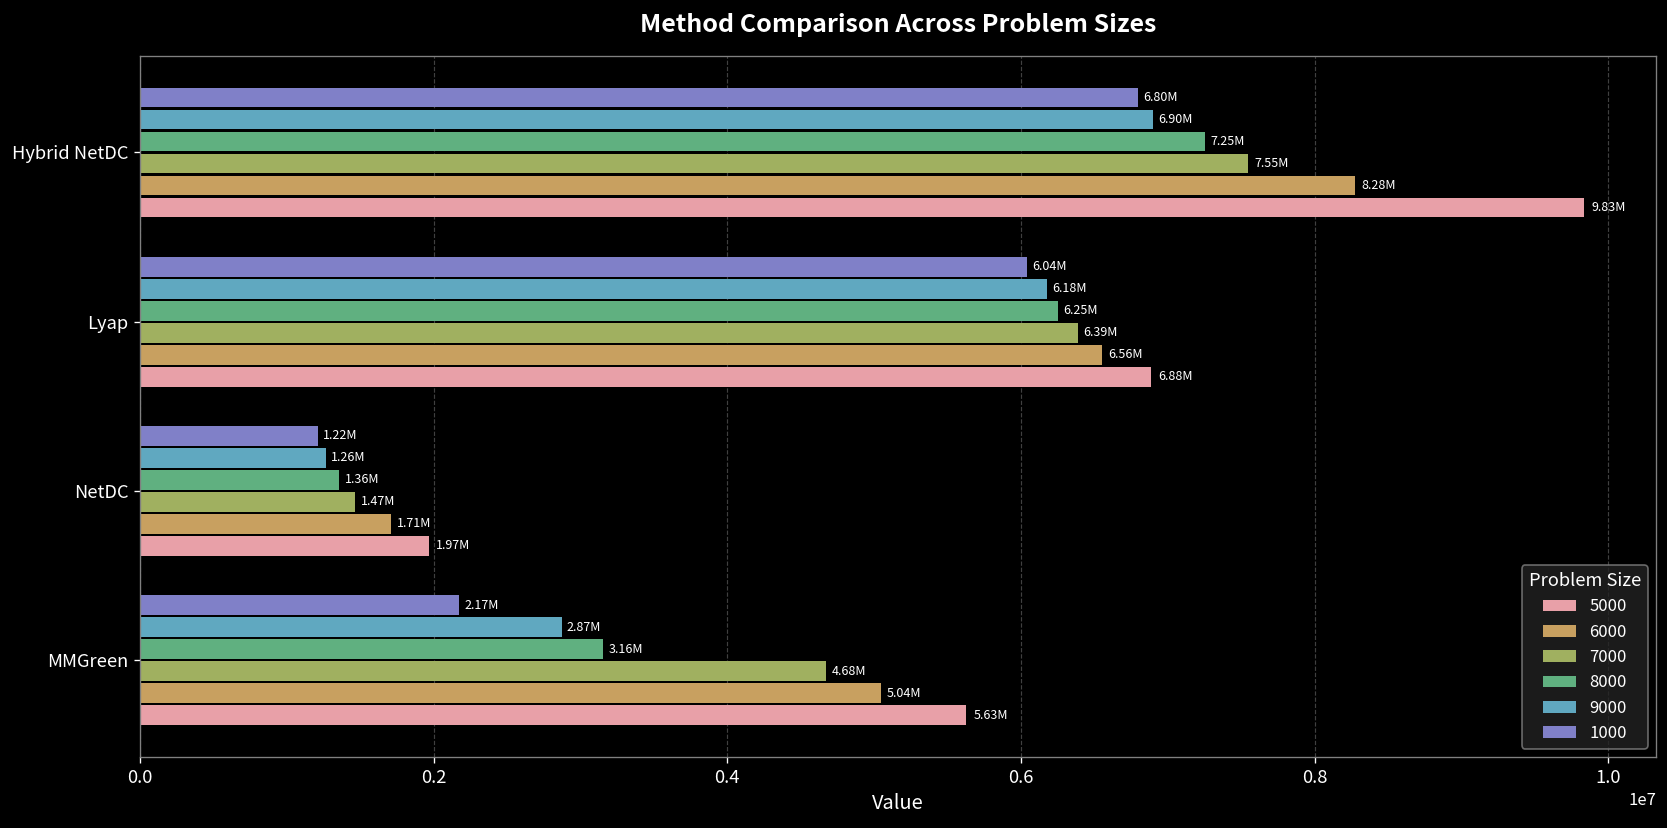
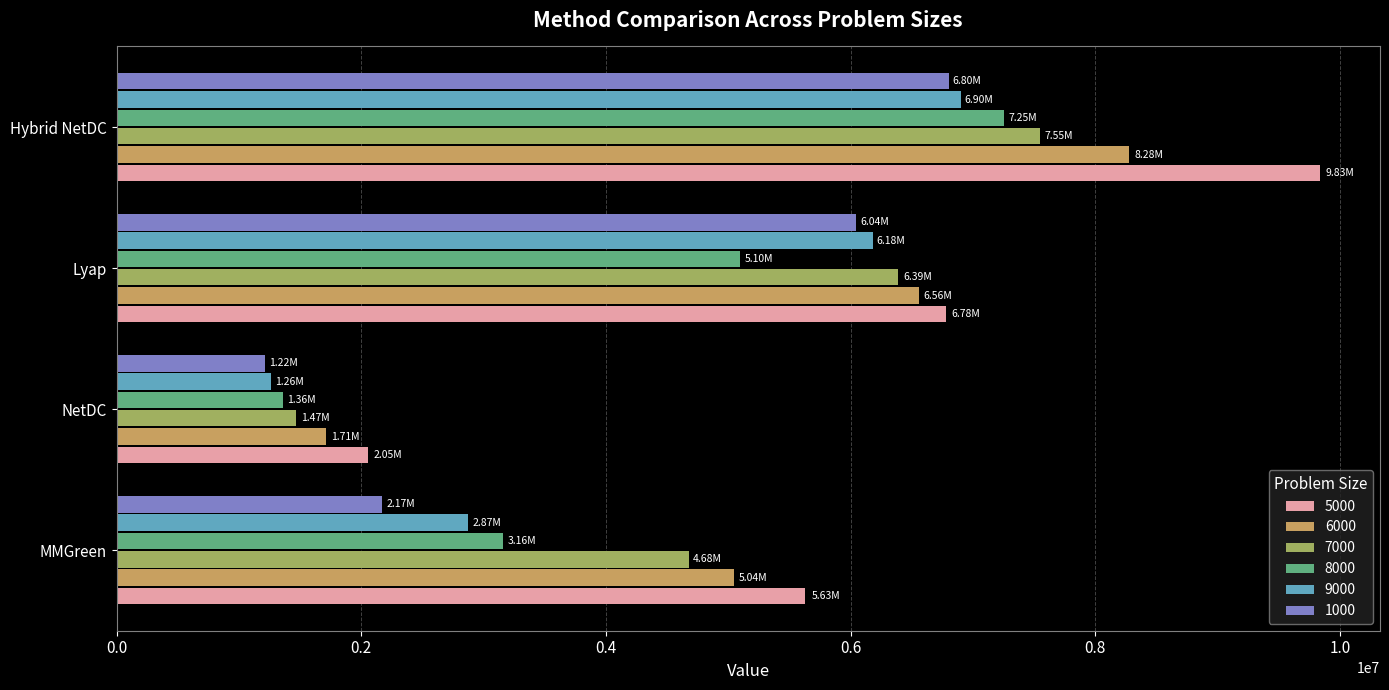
  {
    "5000": {
      "Hybrid NetDC": "9.83M",
-     "Lyap": "6.88M",
-     "NetDC": "1.97M",
+     "Lyap": "6.78M",
+     "NetDC": "2.05M",
      "MMGreen": "5.63M"
    },
    "8000": {
      "Hybrid NetDC": "7.25M",
-     "Lyap": "6.25M",
+     "Lyap": "5.10M",
      "NetDC": "1.36M",
      "MMGreen": "3.16M"
    }
  }
